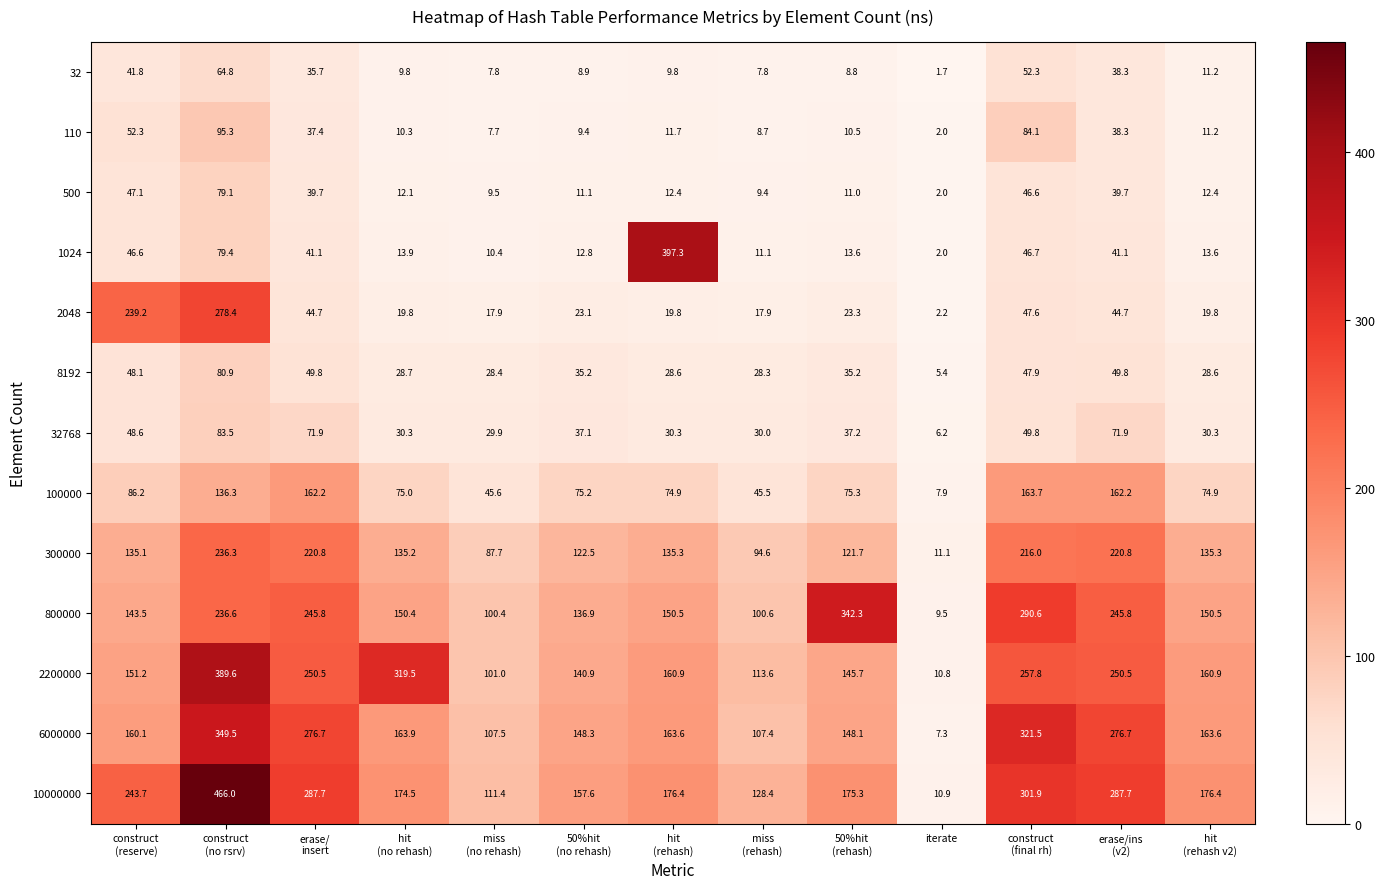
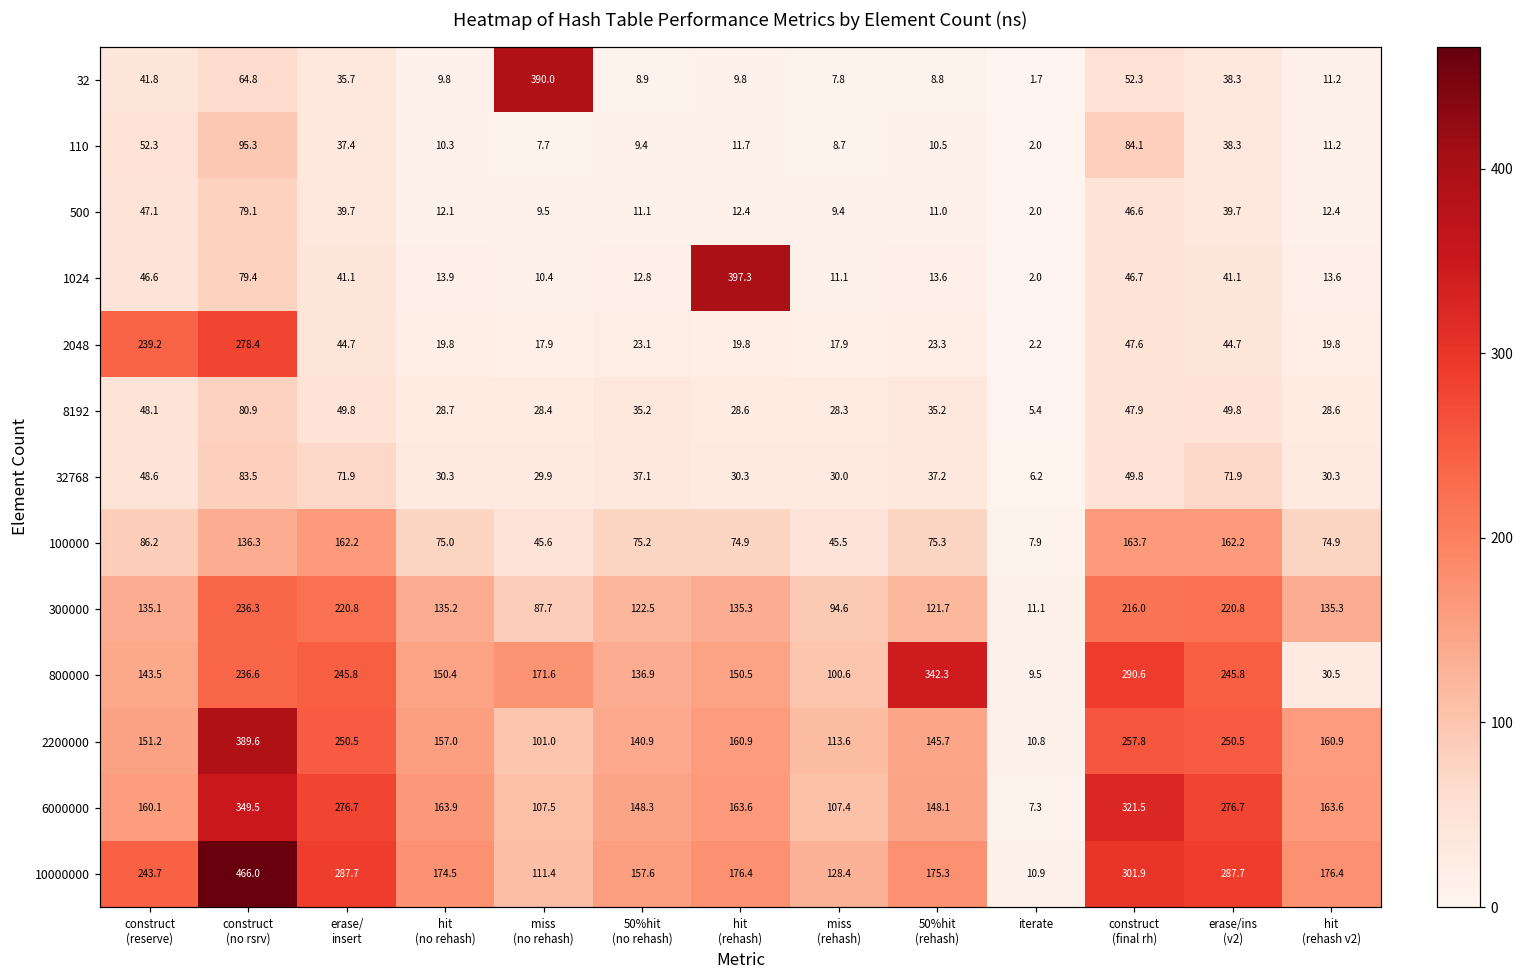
  {
    "32": {
      "construct (reserve)": 41.8,
      "construct (no rsrv)": 64.8,
      "erase/ insert": 35.7,
      "hit (no rehash)": 9.8,
-     "miss (no rehash)": 7.8,
+     "miss (no rehash)": 390.0,
      "50%hit (no rehash)": 8.9,
      "hit (rehash)": 9.8,
      "miss (rehash)": 7.8,
      "50%hit (rehash)": 8.8,
      "iterate": 1.7,
      "construct (final rh)": 52.3,
      "erase/ins (v2)": 38.3,
      "hit (rehash v2)": 11.2
    },
    "110": {
      "construct (reserve)": 52.3,
      "construct (no rsrv)": 95.3,
      "erase/ insert": 37.4,
      "hit (no rehash)": 10.3,
      "miss (no rehash)": 7.7,
      "50%hit (no rehash)": 9.4,
      "hit (rehash)": 11.7,
      "miss (rehash)": 8.7,
      "50%hit (rehash)": 10.5,
      "iterate": 2.0,
      "construct (final rh)": 84.1,
      "erase/ins (v2)": 38.3,
      "hit (rehash v2)": 11.2
    },
    "500": {
      "construct (reserve)": 47.1,
      "construct (no rsrv)": 79.1,
      "erase/ insert": 39.7,
      "hit (no rehash)": 12.1,
      "miss (no rehash)": 9.5,
      "50%hit (no rehash)": 11.1,
      "hit (rehash)": 12.4,
      "miss (rehash)": 9.4,
      "50%hit (rehash)": 11.0,
      "iterate": 2.0,
      "construct (final rh)": 46.6,
      "erase/ins (v2)": 39.7,
      "hit (rehash v2)": 12.4
    },
    "1024": {
      "construct (reserve)": 46.6,
      "construct (no rsrv)": 79.4,
      "erase/ insert": 41.1,
      "hit (no rehash)": 13.9,
      "miss (no rehash)": 10.4,
      "50%hit (no rehash)": 12.8,
      "hit (rehash)": 397.3,
      "miss (rehash)": 11.1,
      "50%hit (rehash)": 13.6,
      "iterate": 2.0,
      "construct (final rh)": 46.7,
      "erase/ins (v2)": 41.1,
      "hit (rehash v2)": 13.6
    },
    "2048": {
      "construct (reserve)": 239.2,
      "construct (no rsrv)": 278.4,
      "erase/ insert": 44.7,
      "hit (no rehash)": 19.8,
      "miss (no rehash)": 17.9,
      "50%hit (no rehash)": 23.1,
      "hit (rehash)": 19.8,
      "miss (rehash)": 17.9,
      "50%hit (rehash)": 23.3,
      "iterate": 2.2,
      "construct (final rh)": 47.6,
      "erase/ins (v2)": 44.7,
      "hit (rehash v2)": 19.8
    },
    "8192": {
      "construct (reserve)": 48.1,
      "construct (no rsrv)": 80.9,
      "erase/ insert": 49.8,
      "hit (no rehash)": 28.7,
      "miss (no rehash)": 28.4,
      "50%hit (no rehash)": 35.2,
      "hit (rehash)": 28.6,
      "miss (rehash)": 28.3,
      "50%hit (rehash)": 35.2,
      "iterate": 5.4,
      "construct (final rh)": 47.9,
      "erase/ins (v2)": 49.8,
      "hit (rehash v2)": 28.6
    },
    "32768": {
      "construct (reserve)": 48.6,
      "construct (no rsrv)": 83.5,
      "erase/ insert": 71.9,
      "hit (no rehash)": 30.3,
      "miss (no rehash)": 29.9,
      "50%hit (no rehash)": 37.1,
      "hit (rehash)": 30.3,
      "miss (rehash)": 30.0,
      "50%hit (rehash)": 37.2,
      "iterate": 6.2,
      "construct (final rh)": 49.8,
      "erase/ins (v2)": 71.9,
      "hit (rehash v2)": 30.3
    },
    "100000": {
      "construct (reserve)": 86.2,
      "construct (no rsrv)": 136.3,
      "erase/ insert": 162.2,
      "hit (no rehash)": 75.0,
      "miss (no rehash)": 45.6,
      "50%hit (no rehash)": 75.2,
      "hit (rehash)": 74.9,
      "miss (rehash)": 45.5,
      "50%hit (rehash)": 75.3,
      "iterate": 7.9,
      "construct (final rh)": 163.7,
      "erase/ins (v2)": 162.2,
      "hit (rehash v2)": 74.9
    },
    "300000": {
      "construct (reserve)": 135.1,
      "construct (no rsrv)": 236.3,
      "erase/ insert": 220.8,
      "hit (no rehash)": 135.2,
      "miss (no rehash)": 87.7,
      "50%hit (no rehash)": 122.5,
      "hit (rehash)": 135.3,
      "miss (rehash)": 94.6,
      "50%hit (rehash)": 121.7,
      "iterate": 11.1,
      "construct (final rh)": 216.0,
      "erase/ins (v2)": 220.8,
      "hit (rehash v2)": 135.3
    },
    "800000": {
      "construct (reserve)": 143.5,
      "construct (no rsrv)": 236.6,
      "erase/ insert": 245.8,
      "hit (no rehash)": 150.4,
-     "miss (no rehash)": 100.4,
+     "miss (no rehash)": 171.6,
      "50%hit (no rehash)": 136.9,
      "hit (rehash)": 150.5,
      "miss (rehash)": 100.6,
      "50%hit (rehash)": 342.3,
      "iterate": 9.5,
      "construct (final rh)": 290.6,
      "erase/ins (v2)": 245.8,
-     "hit (rehash v2)": 150.5
+     "hit (rehash v2)": 30.5
    },
    "2200000": {
      "construct (reserve)": 151.2,
      "construct (no rsrv)": 389.6,
      "erase/ insert": 250.5,
-     "hit (no rehash)": 319.5,
+     "hit (no rehash)": 157.0,
      "miss (no rehash)": 101.0,
      "50%hit (no rehash)": 140.9,
      "hit (rehash)": 160.9,
      "miss (rehash)": 113.6,
      "50%hit (rehash)": 145.7,
      "iterate": 10.8,
      "construct (final rh)": 257.8,
      "erase/ins (v2)": 250.5,
      "hit (rehash v2)": 160.9
    },
    "6000000": {
      "construct (reserve)": 160.1,
      "construct (no rsrv)": 349.5,
      "erase/ insert": 276.7,
      "hit (no rehash)": 163.9,
      "miss (no rehash)": 107.5,
      "50%hit (no rehash)": 148.3,
      "hit (rehash)": 163.6,
      "miss (rehash)": 107.4,
      "50%hit (rehash)": 148.1,
      "iterate": 7.3,
      "construct (final rh)": 321.5,
      "erase/ins (v2)": 276.7,
      "hit (rehash v2)": 163.6
    },
    "10000000": {
      "construct (reserve)": 243.7,
      "construct (no rsrv)": 466.0,
      "erase/ insert": 287.7,
      "hit (no rehash)": 174.5,
      "miss (no rehash)": 111.4,
      "50%hit (no rehash)": 157.6,
      "hit (rehash)": 176.4,
      "miss (rehash)": 128.4,
      "50%hit (rehash)": 175.3,
      "iterate": 10.9,
      "construct (final rh)": 301.9,
      "erase/ins (v2)": 287.7,
      "hit (rehash v2)": 176.4
    }
  }
